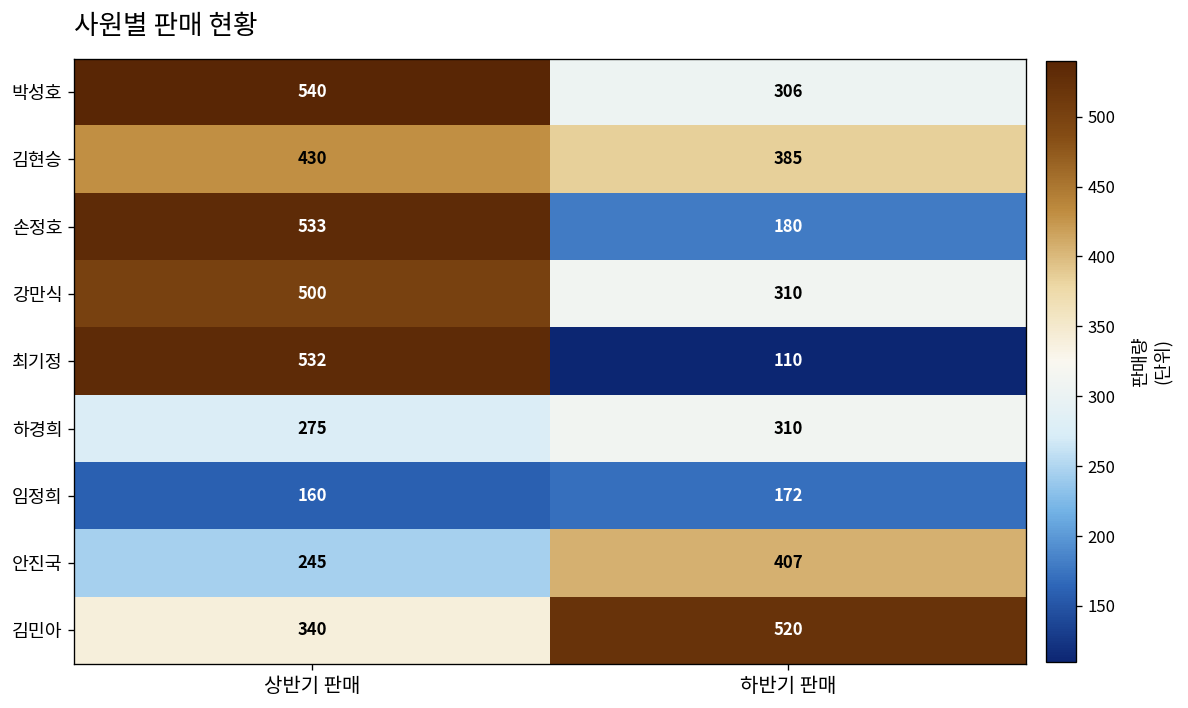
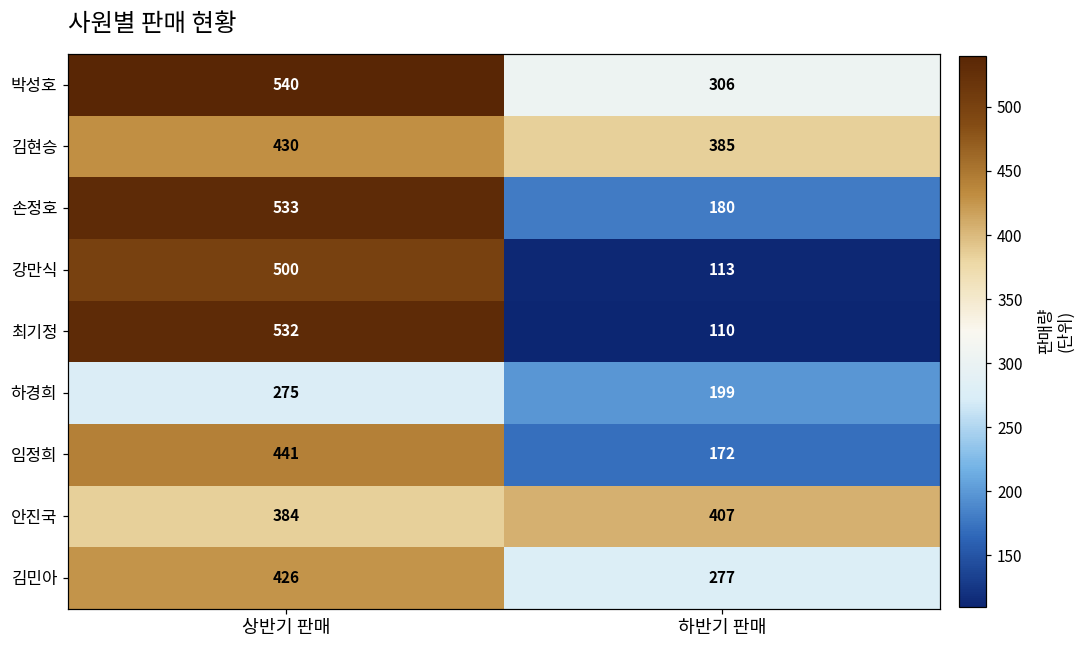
  {
    "박성호": {
      "상반기 판매": 540,
      "하반기 판매": 306
    },
    "김현승": {
      "상반기 판매": 430,
      "하반기 판매": 385
    },
    "손정호": {
      "상반기 판매": 533,
      "하반기 판매": 180
    },
    "강만식": {
      "상반기 판매": 500,
-     "하반기 판매": 310
+     "하반기 판매": 113
    },
    "최기정": {
      "상반기 판매": 532,
      "하반기 판매": 110
    },
    "하경희": {
      "상반기 판매": 275,
-     "하반기 판매": 310
+     "하반기 판매": 199
    },
    "임정희": {
-     "상반기 판매": 160,
+     "상반기 판매": 441,
      "하반기 판매": 172
    },
    "안진국": {
-     "상반기 판매": 245,
+     "상반기 판매": 384,
      "하반기 판매": 407
    },
    "김민아": {
-     "상반기 판매": 340,
-     "하반기 판매": 520
+     "상반기 판매": 426,
+     "하반기 판매": 277
    }
  }
